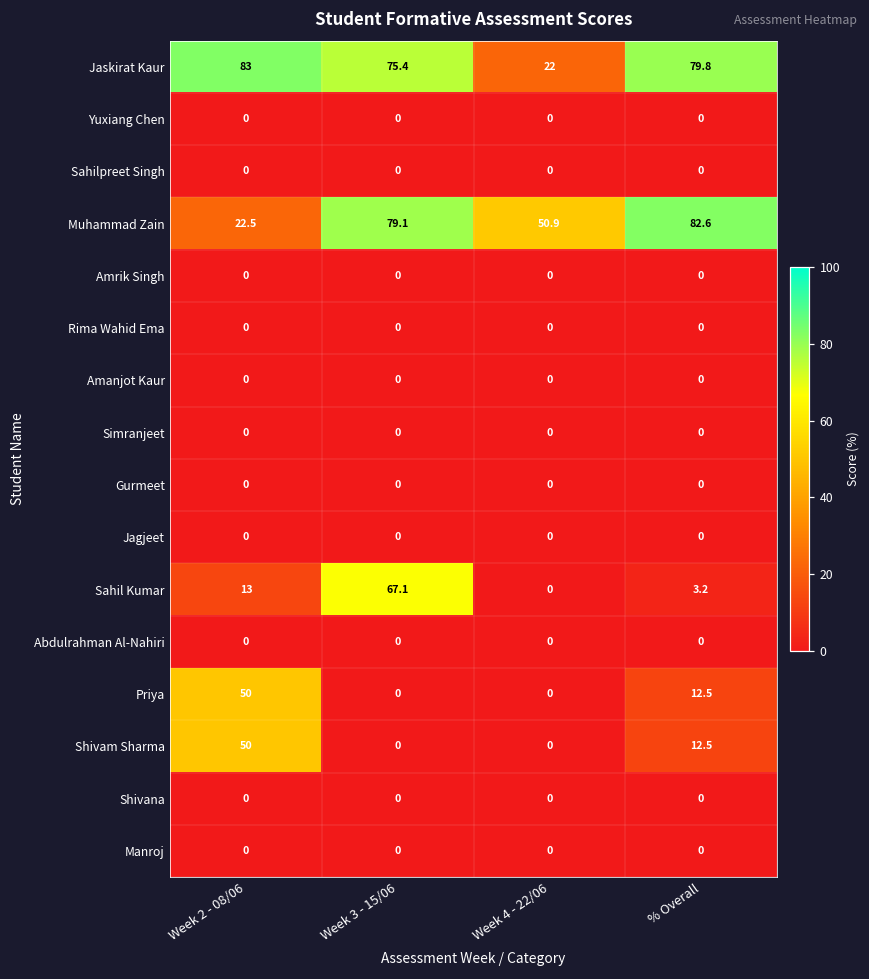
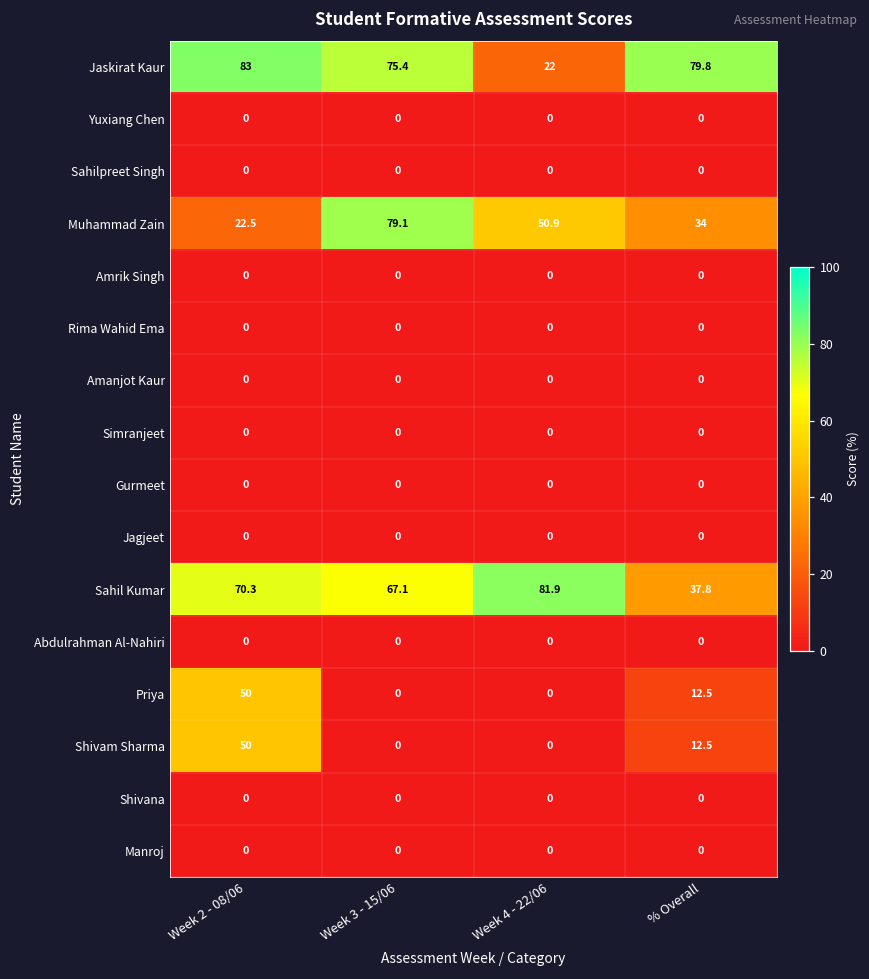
  {
    "Jaskirat Kaur": {
      "Week 2 - 08/06": 83,
      "Week 3 - 15/06": 75.4,
      "Week 4 - 22/06": 22,
      "% Overall": 79.8
    },
    "Yuxiang Chen": {
      "Week 2 - 08/06": 0,
      "Week 3 - 15/06": 0,
      "Week 4 - 22/06": 0,
      "% Overall": 0
    },
    "Sahilpreet Singh": {
      "Week 2 - 08/06": 0,
      "Week 3 - 15/06": 0,
      "Week 4 - 22/06": 0,
      "% Overall": 0
    },
    "Muhammad Zain": {
      "Week 2 - 08/06": 22.5,
      "Week 3 - 15/06": 79.1,
      "Week 4 - 22/06": 50.9,
-     "% Overall": 82.6
+     "% Overall": 34
    },
    "Amrik Singh": {
      "Week 2 - 08/06": 0,
      "Week 3 - 15/06": 0,
      "Week 4 - 22/06": 0,
      "% Overall": 0
    },
    "Rima Wahid Ema": {
      "Week 2 - 08/06": 0,
      "Week 3 - 15/06": 0,
      "Week 4 - 22/06": 0,
      "% Overall": 0
    },
    "Amanjot Kaur": {
      "Week 2 - 08/06": 0,
      "Week 3 - 15/06": 0,
      "Week 4 - 22/06": 0,
      "% Overall": 0
    },
    "Simranjeet": {
      "Week 2 - 08/06": 0,
      "Week 3 - 15/06": 0,
      "Week 4 - 22/06": 0,
      "% Overall": 0
    },
    "Gurmeet": {
      "Week 2 - 08/06": 0,
      "Week 3 - 15/06": 0,
      "Week 4 - 22/06": 0,
      "% Overall": 0
    },
    "Jagjeet": {
      "Week 2 - 08/06": 0,
      "Week 3 - 15/06": 0,
      "Week 4 - 22/06": 0,
      "% Overall": 0
    },
    "Sahil Kumar": {
-     "Week 2 - 08/06": 13,
+     "Week 2 - 08/06": 70.3,
      "Week 3 - 15/06": 67.1,
-     "Week 4 - 22/06": 0,
-     "% Overall": 3.2
+     "Week 4 - 22/06": 81.9,
+     "% Overall": 37.8
    },
    "Abdulrahman Al-Nahiri": {
      "Week 2 - 08/06": 0,
      "Week 3 - 15/06": 0,
      "Week 4 - 22/06": 0,
      "% Overall": 0
    },
    "Priya": {
      "Week 2 - 08/06": 50,
      "Week 3 - 15/06": 0,
      "Week 4 - 22/06": 0,
      "% Overall": 12.5
    },
    "Shivam Sharma": {
      "Week 2 - 08/06": 50,
      "Week 3 - 15/06": 0,
      "Week 4 - 22/06": 0,
      "% Overall": 12.5
    },
    "Shivana": {
      "Week 2 - 08/06": 0,
      "Week 3 - 15/06": 0,
      "Week 4 - 22/06": 0,
      "% Overall": 0
    },
    "Manroj": {
      "Week 2 - 08/06": 0,
      "Week 3 - 15/06": 0,
      "Week 4 - 22/06": 0,
      "% Overall": 0
    }
  }
